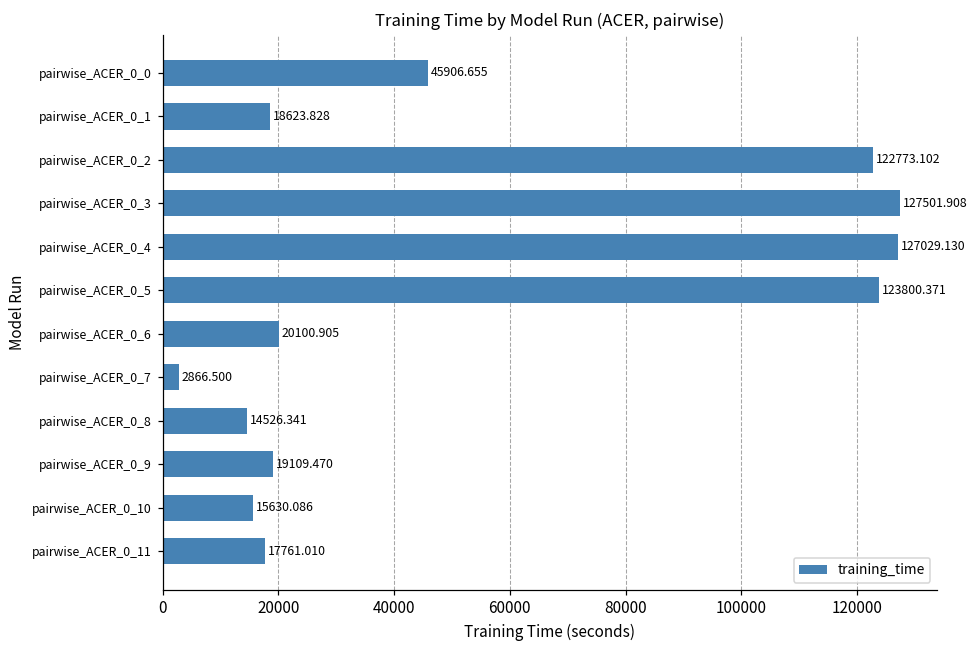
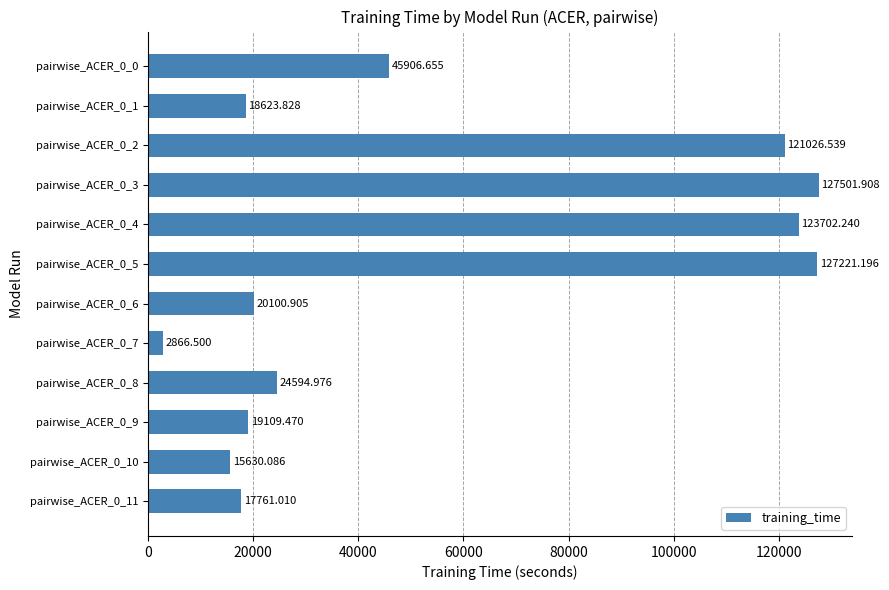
  {
    "pairwise_ACER_0_0": 45906.655,
    "pairwise_ACER_0_1": 18623.828,
-   "pairwise_ACER_0_2": 122773.102,
+   "pairwise_ACER_0_2": 121026.539,
    "pairwise_ACER_0_3": 127501.908,
-   "pairwise_ACER_0_4": 127029.130,
-   "pairwise_ACER_0_5": 123800.371,
+   "pairwise_ACER_0_4": 123702.240,
+   "pairwise_ACER_0_5": 127221.196,
    "pairwise_ACER_0_6": 20100.905,
    "pairwise_ACER_0_7": 2866.500,
-   "pairwise_ACER_0_8": 14526.341,
+   "pairwise_ACER_0_8": 24594.976,
    "pairwise_ACER_0_9": 19109.470,
    "pairwise_ACER_0_10": 15630.086,
    "pairwise_ACER_0_11": 17761.010
  }
